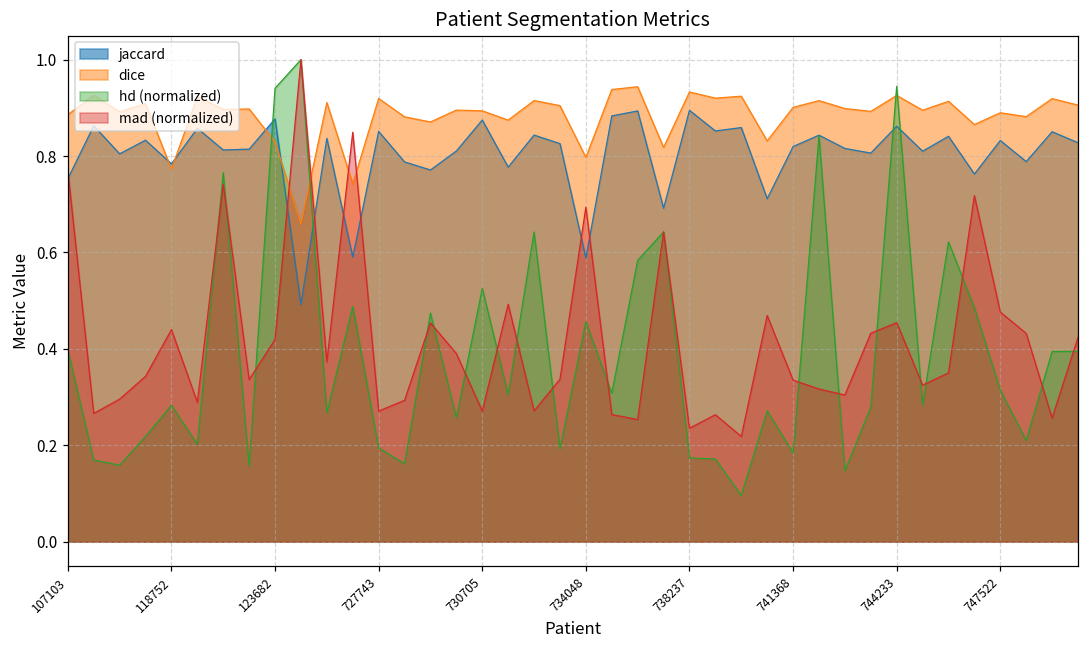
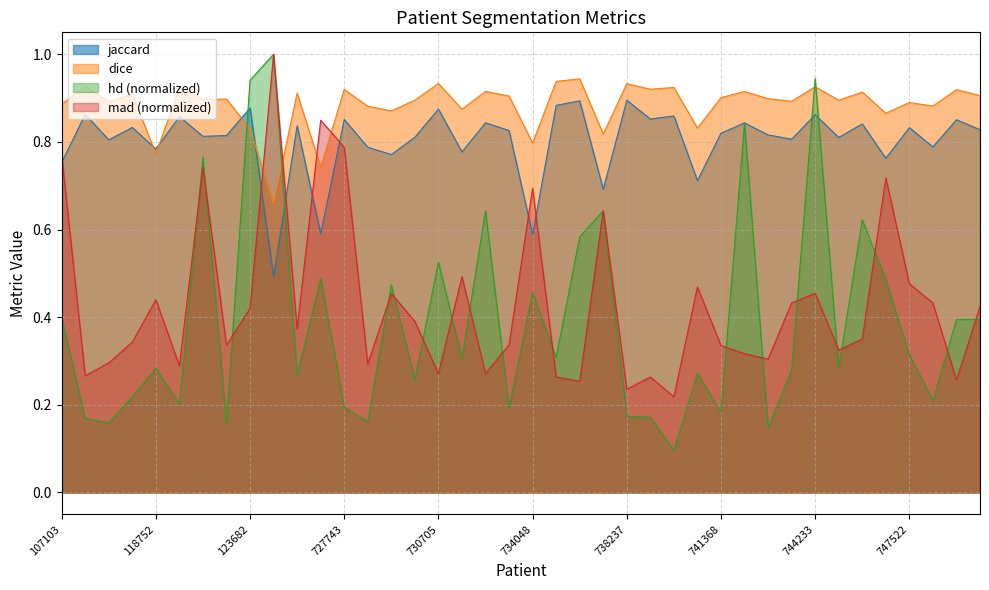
  {
    "jaccard": {
      "107103": 0.75,
      "118752": 0.78,
      "123682": 0.88,
      "727743": 0.85,
      "730705": 0.87,
      "734048": 0.59,
      "738237": 0.89,
      "741368": 0.82,
      "744233": 0.86,
      "747522": 0.83
    },
    "dice": {
      "107103": 0.89,
      "118752": 0.77,
      "123682": 0.83,
      "727743": 0.92,
-     "730705": 0.89,
+     "730705": 0.93,
      "734048": 0.80,
      "738237": 0.93,
      "741368": 0.90,
      "744233": 0.93,
      "747522": 0.89
    },
    "hd (normalized)": {
      "107103": 0.40,
      "118752": 0.28,
      "123682": 0.94,
      "727743": 0.19,
      "730705": 0.53,
      "734048": 0.46,
      "738237": 0.17,
      "741368": 0.18,
      "744233": 0.94,
      "747522": 0.31
    },
    "mad (normalized)": {
      "107103": 0.77,
      "118752": 0.44,
      "123682": 0.42,
-     "727743": 0.27,
+     "727743": 0.79,
      "730705": 0.27,
      "734048": 0.69,
      "738237": 0.24,
      "741368": 0.34,
      "744233": 0.45,
      "747522": 0.48
    }
  }
